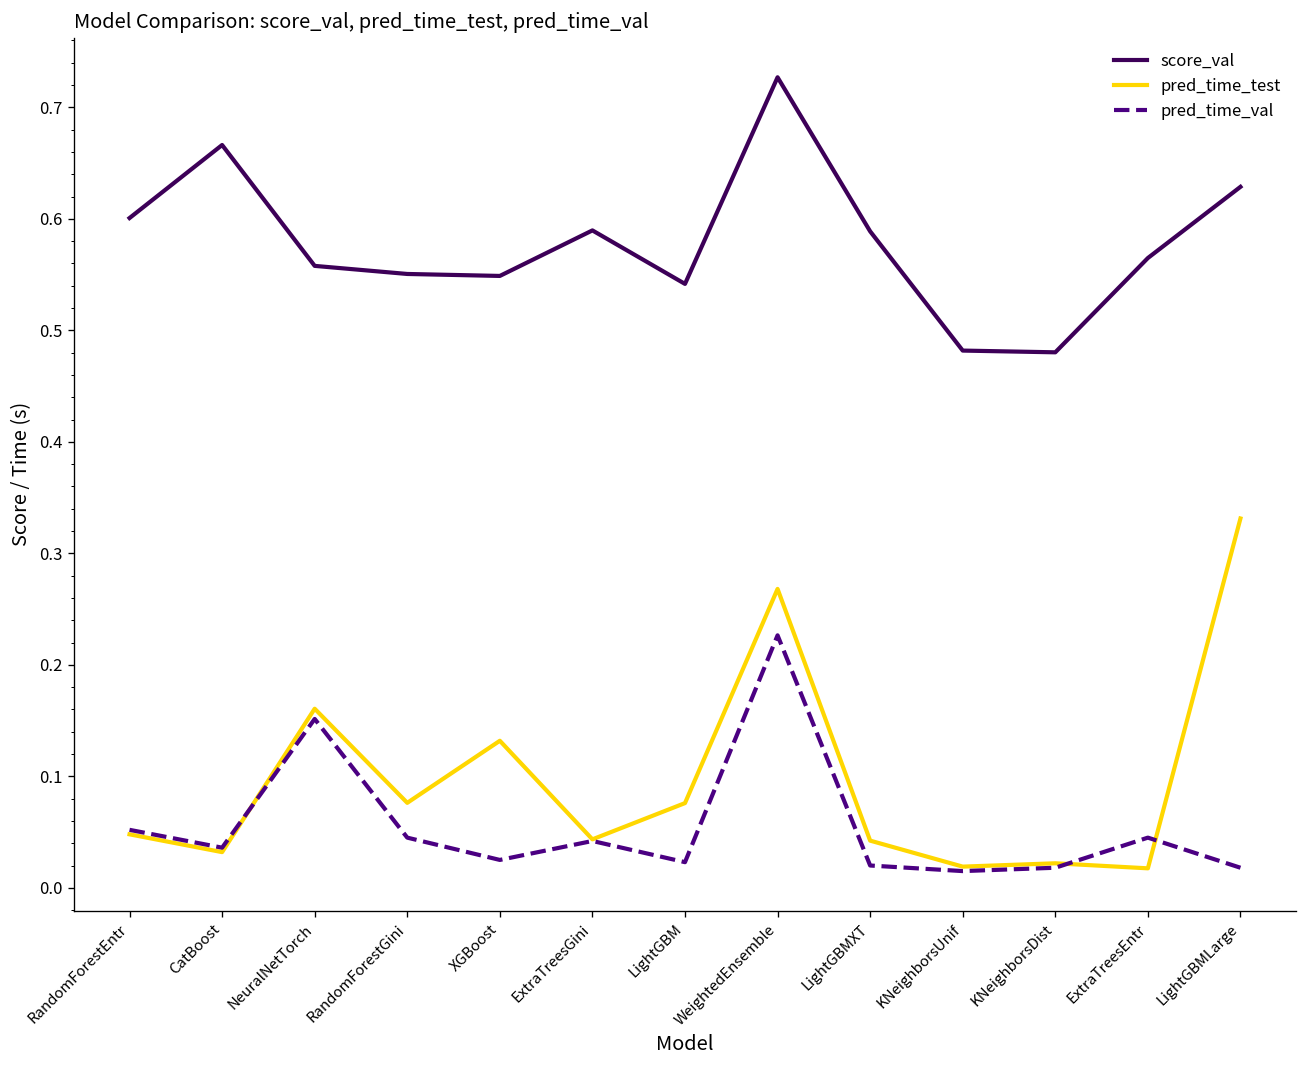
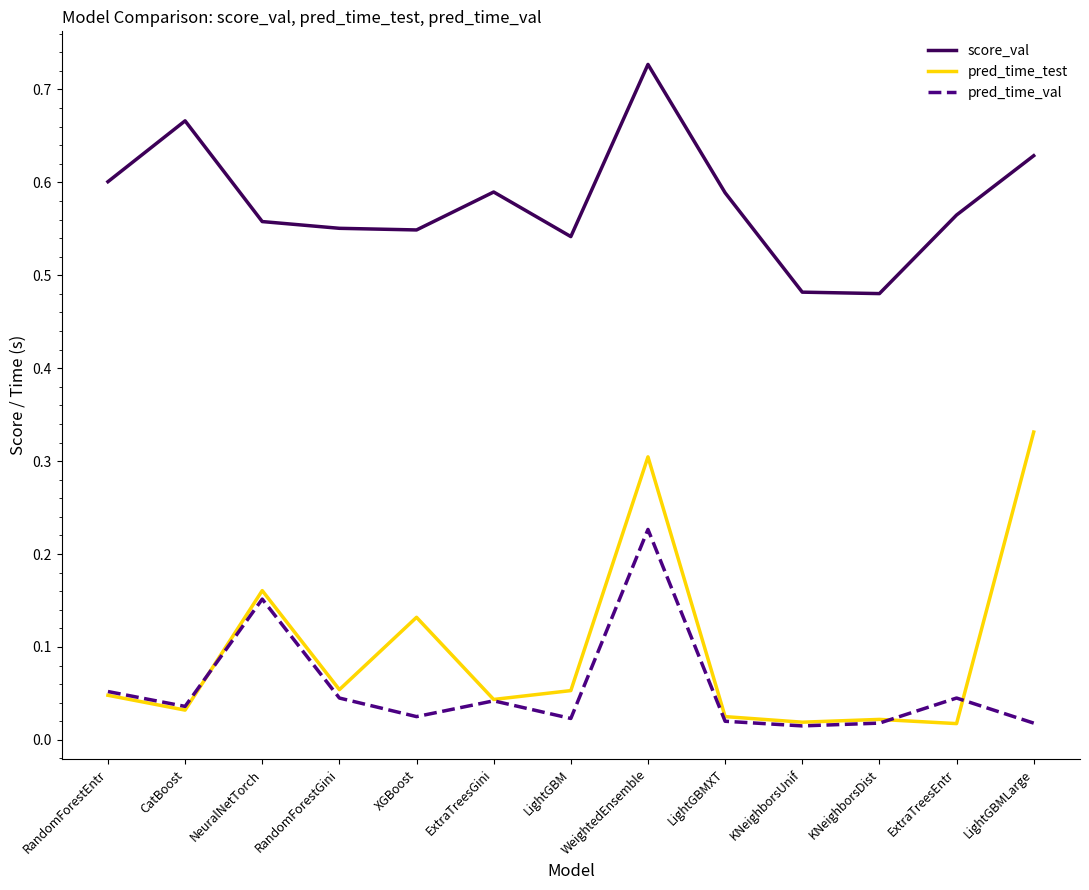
  {
    "pred_time_test": {
      "RandomForestEntr": 0.05,
      "CatBoost": 0.03,
      "NeuralNetTorch": 0.16,
-     "RandomForestGini": 0.08,
+     "RandomForestGini": 0.05,
      "XGBoost": 0.13,
-     "LightGBM": 0.08,
-     "WeightedEnsemble": 0.27,
-     "LightGBMXT": 0.04,
+     "LightGBM": 0.05,
+     "WeightedEnsemble": 0.30,
+     "LightGBMXT": 0.03,
      "KNeighborsUnif": 0.02,
      "KNeighborsDist": 0.02,
      "ExtraTreesEntr": 0.02,
      "LightGBMLarge": 0.33
    }
  }
